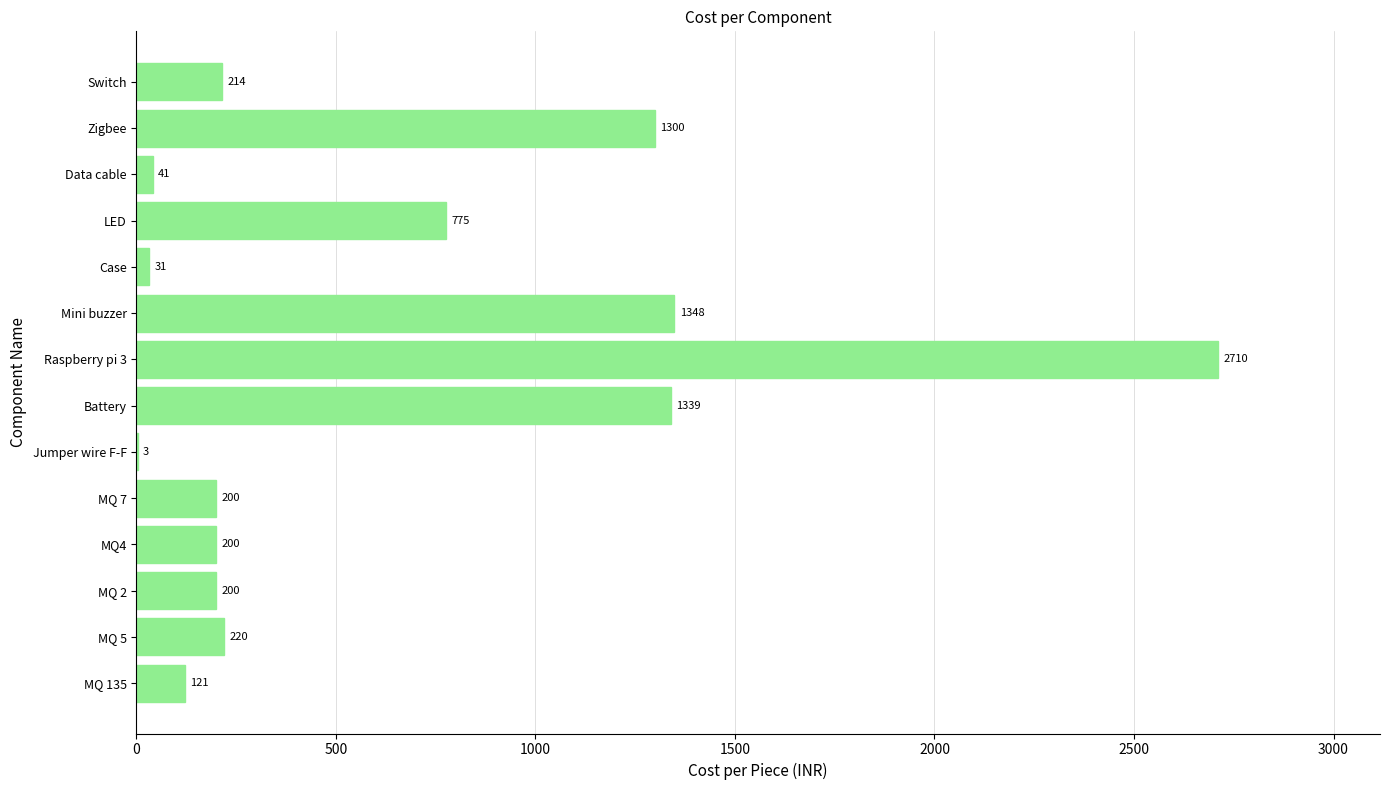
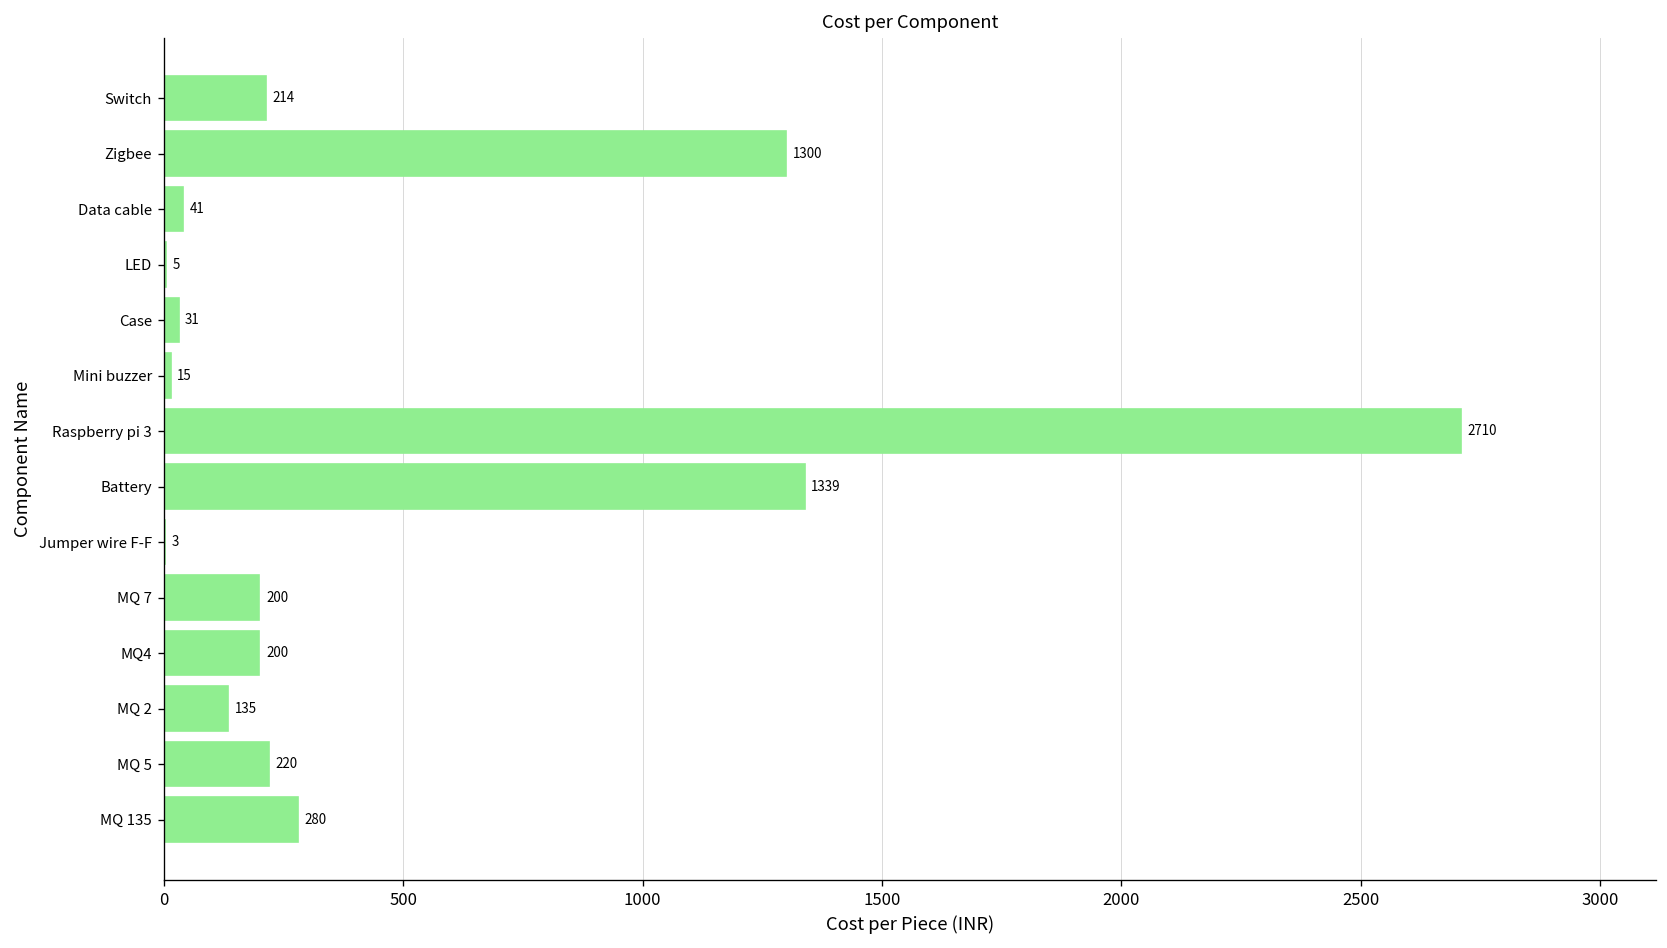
  {
    "Switch": 214,
    "Zigbee": 1300,
    "Data cable": 41,
-   "LED": 775,
+   "LED": 5,
    "Case": 31,
-   "Mini buzzer": 1348,
+   "Mini buzzer": 15,
    "Raspberry pi 3": 2710,
    "Battery": 1339,
    "Jumper wire F-F": 3,
    "MQ 7": 200,
    "MQ4": 200,
-   "MQ 2": 200,
+   "MQ 2": 135,
    "MQ 5": 220,
-   "MQ 135": 121
+   "MQ 135": 280
  }
